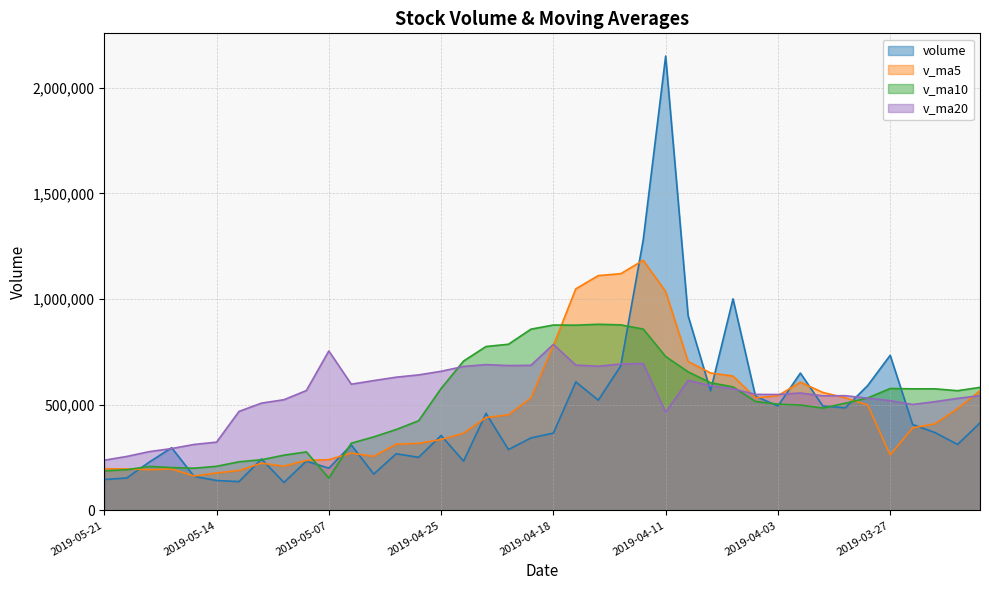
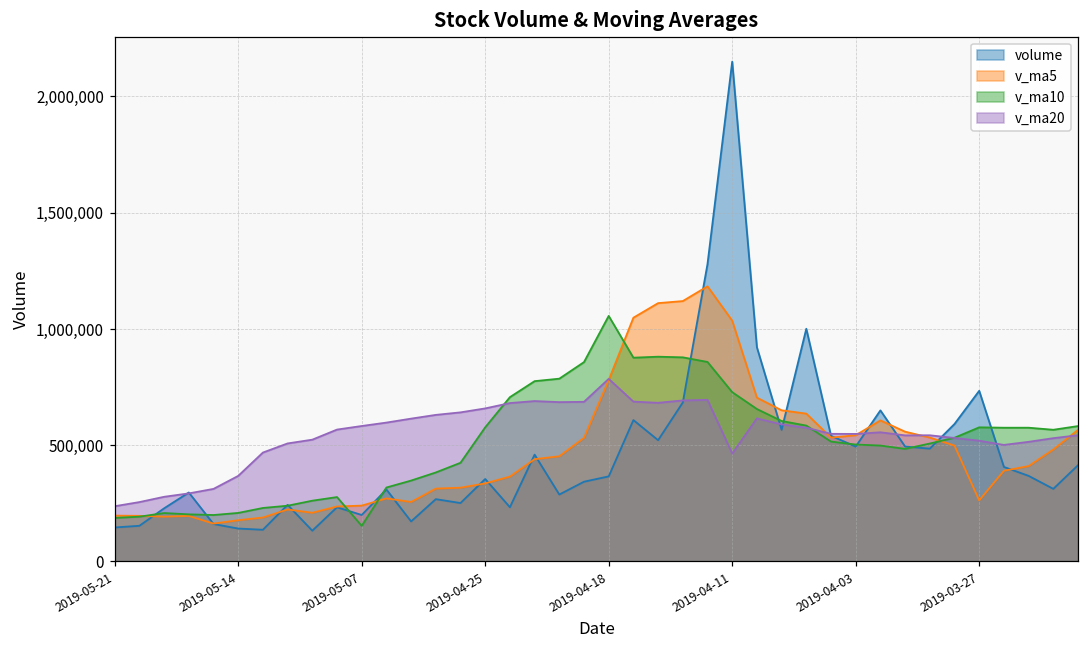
  {
    "volume": {
      "2019-05-21": "150,000",
      "2019-05-14": "140,000",
      "2019-05-07": "200,000",
      "2019-04-25": "350,000",
      "2019-04-18": "370,000",
      "2019-04-11": "2,150,000",
      "2019-03-27": "730,000"
    },
    "v_ma5": {
      "2019-05-14": "180,000",
      "2019-05-07": "240,000",
      "2019-04-25": "340,000",
      "2019-04-11": "1,040,000",
      "2019-03-27": "260,000"
    },
    "v_ma10": {
      "2019-05-14": "210,000",
      "2019-05-07": "150,000",
      "2019-04-25": "580,000",
-     "2019-04-18": "880,000",
+     "2019-04-18": "1,060,000",
      "2019-04-11": "730,000",
      "2019-03-27": "580,000"
    },
    "v_ma20": {
      "2019-05-21": "240,000",
-     "2019-05-14": "320,000",
-     "2019-05-07": "750,000",
+     "2019-05-14": "370,000",
+     "2019-05-07": "580,000",
      "2019-04-25": "660,000",
      "2019-04-11": "460,000",
      "2019-03-27": "520,000"
    }
  }
